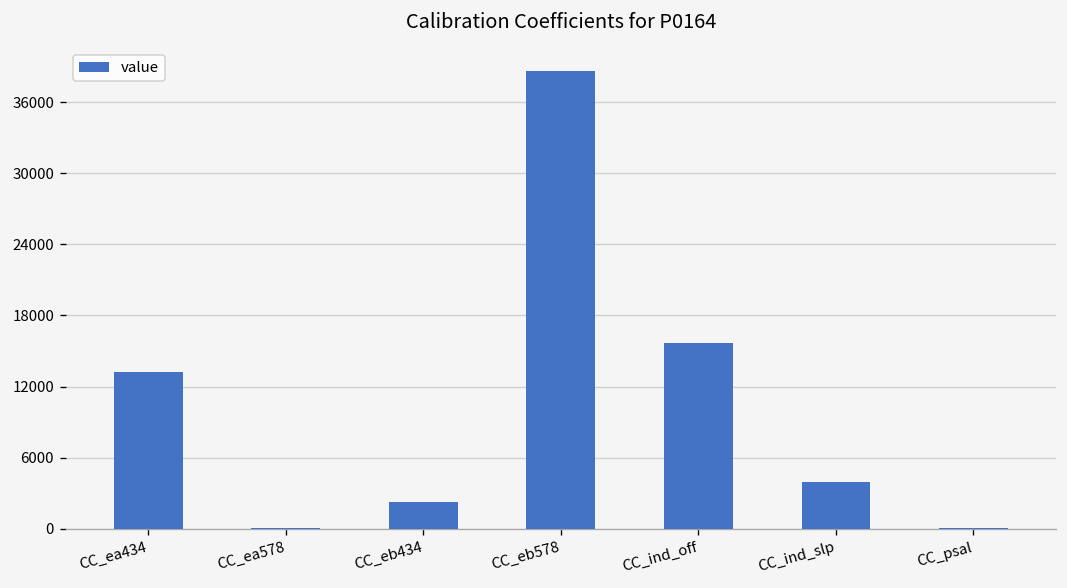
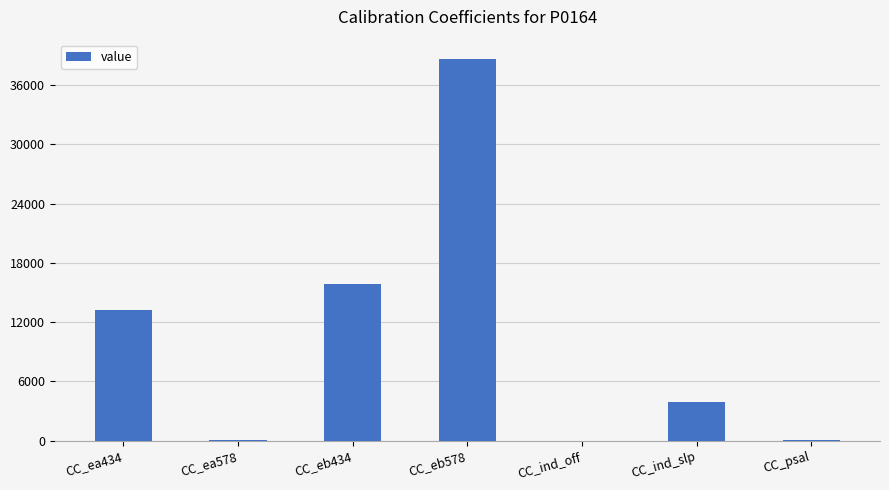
  {
    "CC_ea434": 13000,
-   "CC_eb434": 2000,
+   "CC_eb434": 16000,
    "CC_eb578": 39000,
-   "CC_ind_off": 16000,
+   "CC_ind_off": 0,
    "CC_ind_slp": 4000
  }
